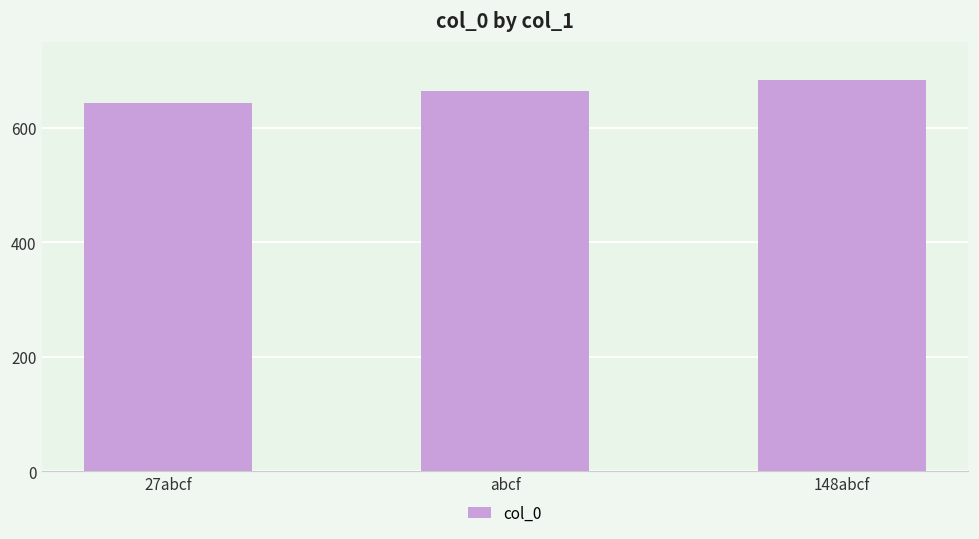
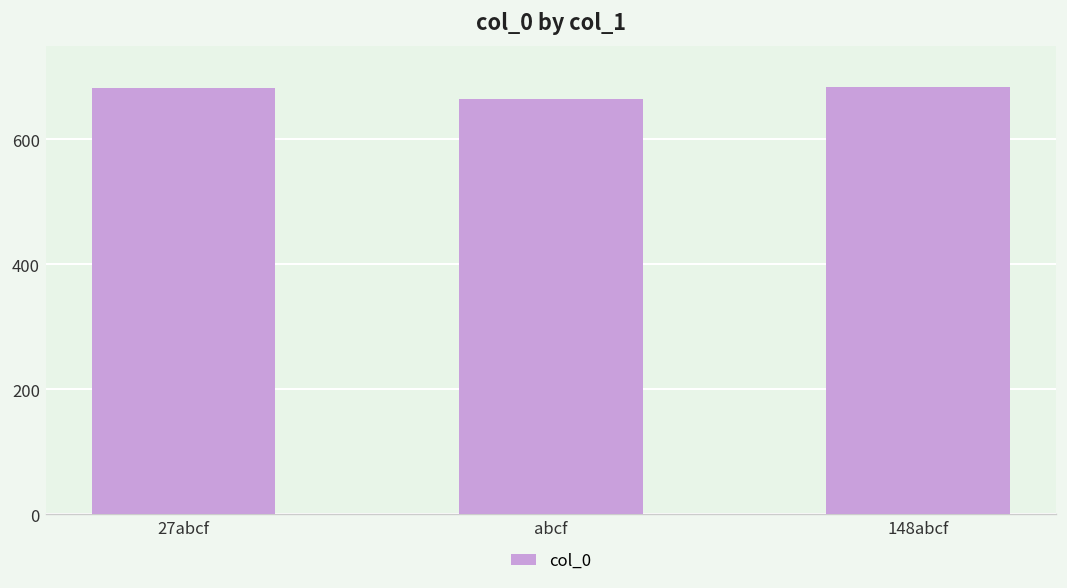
  {
-   "27abcf": 640,
+   "27abcf": 680,
    "abcf": 670,
    "148abcf": 680
  }
